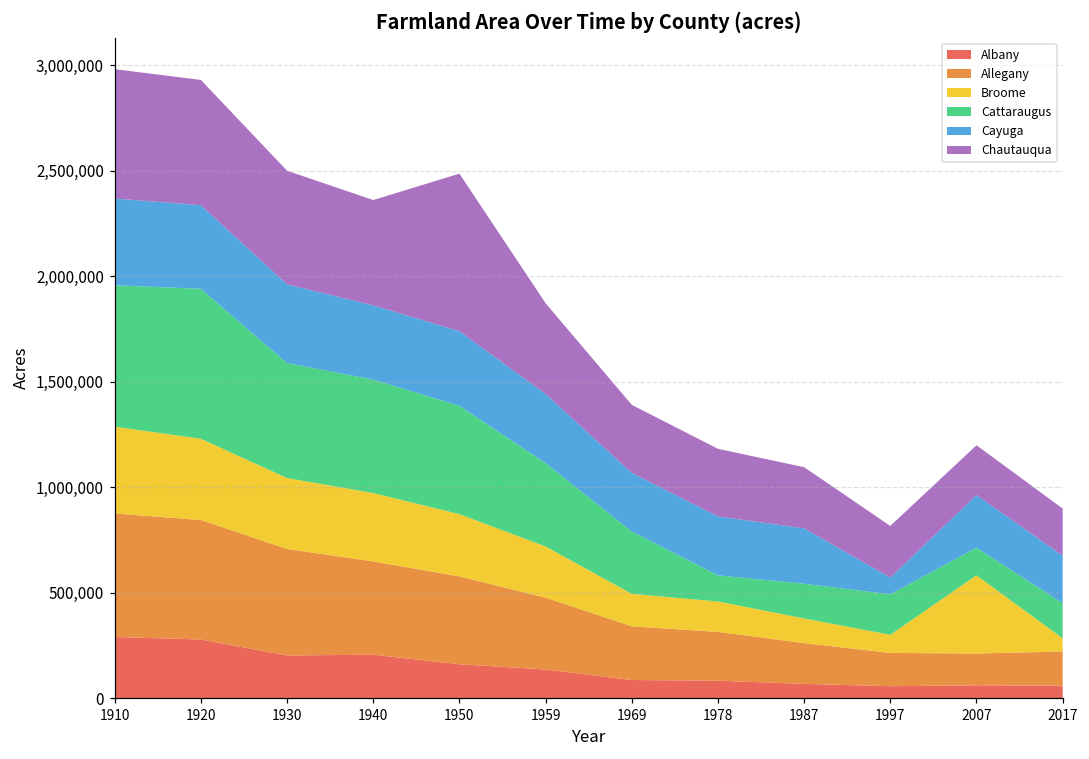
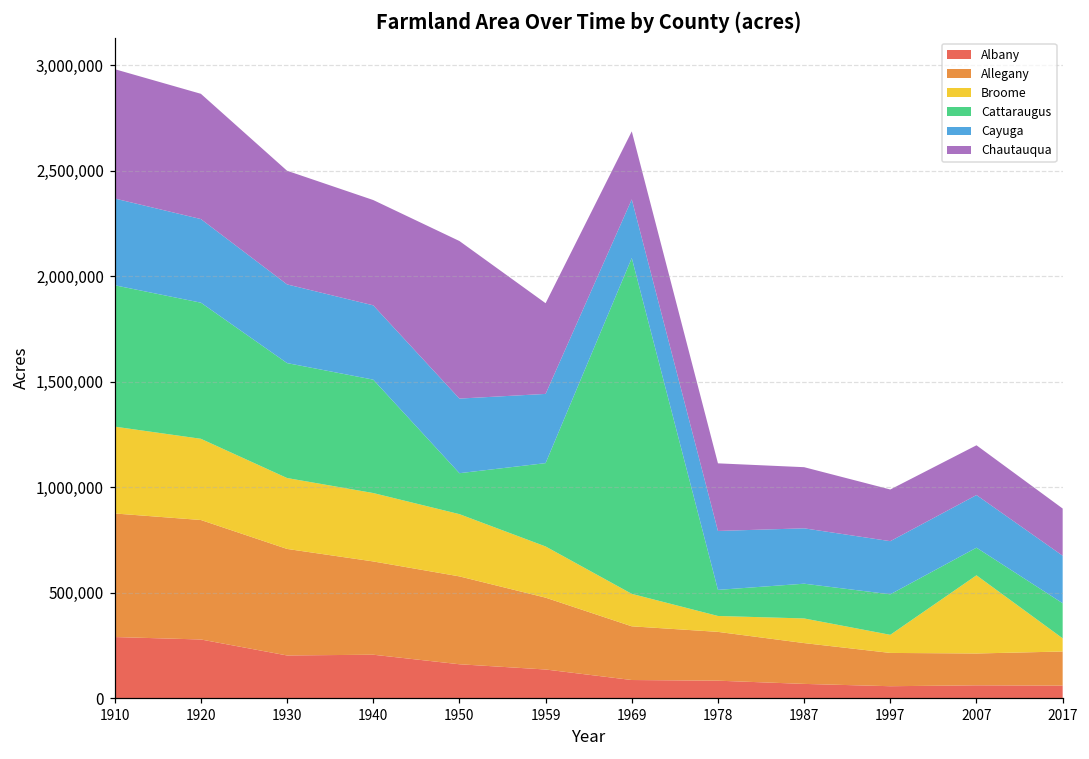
  {
    "Broome": {
      "1910": "410,000",
      "1920": "380,000",
      "1930": "340,000",
      "1940": "320,000",
      "1950": "290,000",
      "1959": "240,000",
      "1969": "150,000",
-     "1978": "140,000",
+     "1978": "80,000",
      "1987": "120,000",
      "1997": "90,000",
      "2007": "370,000",
      "2017": "60,000"
    },
    "Cattaraugus": {
      "1910": "670,000",
-     "1920": "710,000",
+     "1920": "650,000",
      "1930": "540,000",
      "1940": "540,000",
-     "1950": "510,000",
+     "1950": "190,000",
      "1959": "390,000",
-     "1969": "300,000",
+     "1969": "1,590,000",
      "1978": "120,000",
      "1987": "160,000",
      "1997": "190,000",
      "2007": "130,000",
      "2017": "170,000"
    },
    "Cayuga": {
      "1910": "410,000",
      "1920": "400,000",
      "1930": "370,000",
      "1940": "350,000",
      "1950": "350,000",
      "1959": "330,000",
      "1969": "280,000",
      "1978": "280,000",
      "1987": "260,000",
-     "1997": "80,000",
+     "1997": "250,000",
      "2007": "250,000",
      "2017": "230,000"
    },
    "Chautauqua": {
      "1910": "610,000",
      "1920": "590,000",
      "1930": "540,000",
      "1940": "500,000",
      "1950": "750,000",
      "1959": "430,000",
      "1969": "320,000",
      "1978": "320,000",
      "1987": "290,000",
      "1997": "240,000",
      "2007": "240,000",
      "2017": "220,000"
    }
  }
